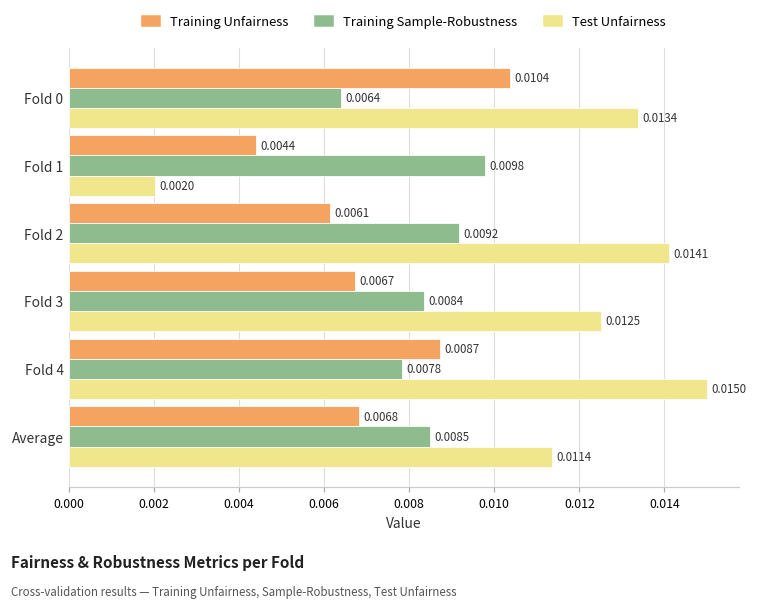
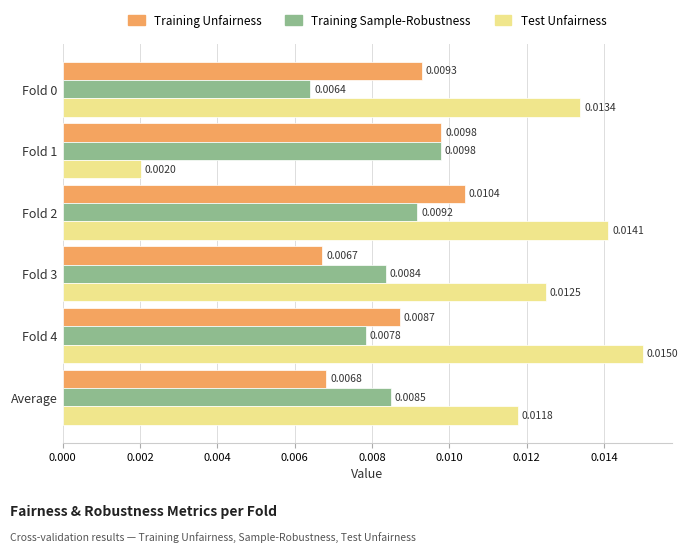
  {
    "Training Unfairness": {
-     "Fold 0": 0.0104,
-     "Fold 1": 0.0044,
-     "Fold 2": 0.0061,
+     "Fold 0": 0.0093,
+     "Fold 1": 0.0098,
+     "Fold 2": 0.0104,
      "Fold 3": 0.0067,
      "Fold 4": 0.0087,
      "Average": 0.0068
    },
    "Training Sample-Robustness": {
      "Fold 0": 0.0064,
      "Fold 1": 0.0098,
      "Fold 2": 0.0092,
      "Fold 3": 0.0084,
      "Fold 4": 0.0078,
      "Average": 0.0085
    },
    "Test Unfairness": {
      "Fold 0": 0.0134,
      "Fold 1": 0.0020,
      "Fold 2": 0.0141,
      "Fold 3": 0.0125,
      "Fold 4": 0.0150,
-     "Average": 0.0114
+     "Average": 0.0118
    }
  }
